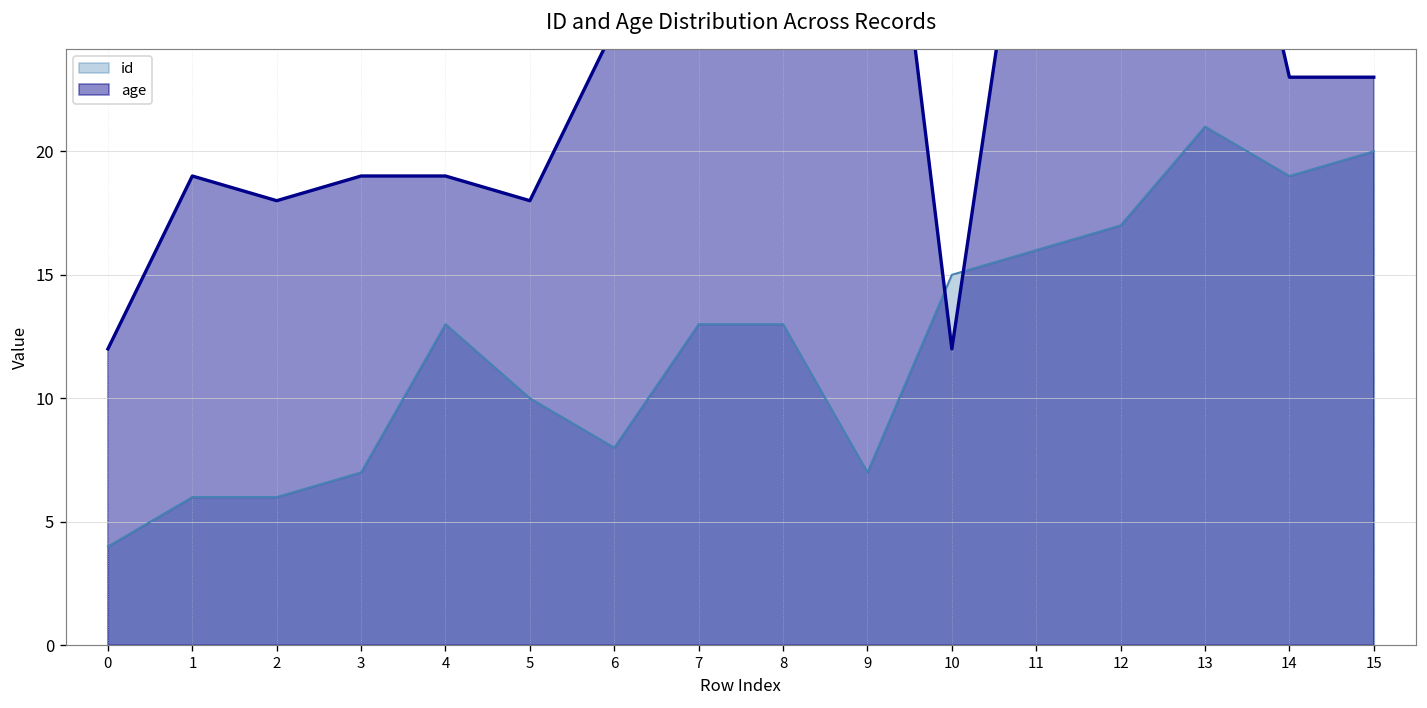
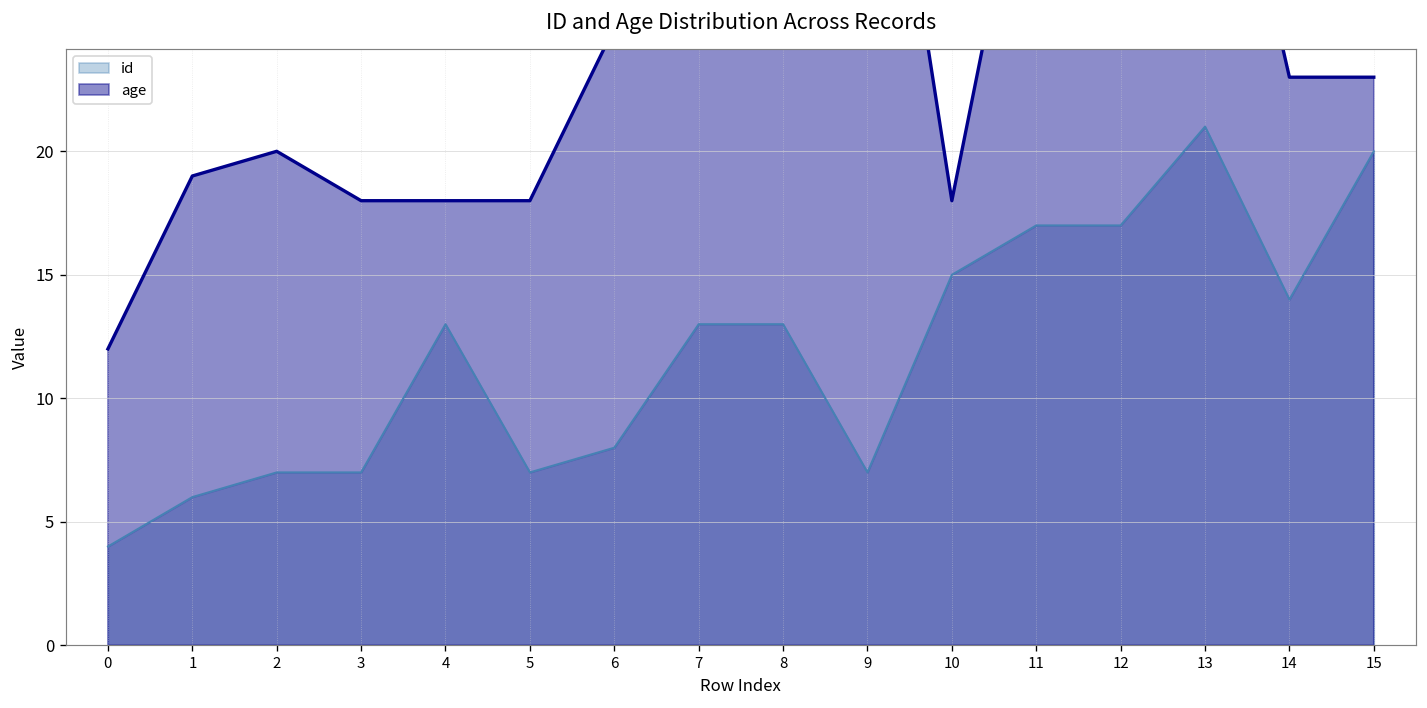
  {
    "id": {
      "0": 4,
      "1": 6,
-     "2": 6,
+     "2": 7,
      "3": 7,
      "4": 13,
-     "5": 10,
+     "5": 7,
      "6": 8,
      "7": 13,
      "8": 13,
      "9": 7,
      "10": 15,
-     "11": 16,
+     "11": 17,
      "12": 17,
      "13": 21,
-     "14": 19,
+     "14": 14,
      "15": 20
    },
    "age": {
      "0": 12,
      "1": 19,
-     "2": 18,
-     "3": 19,
-     "4": 19,
+     "2": 20,
+     "3": 18,
+     "4": 18,
      "5": 18,
-     "10": 12,
+     "10": 18,
      "14": 23,
      "15": 23
    }
  }
